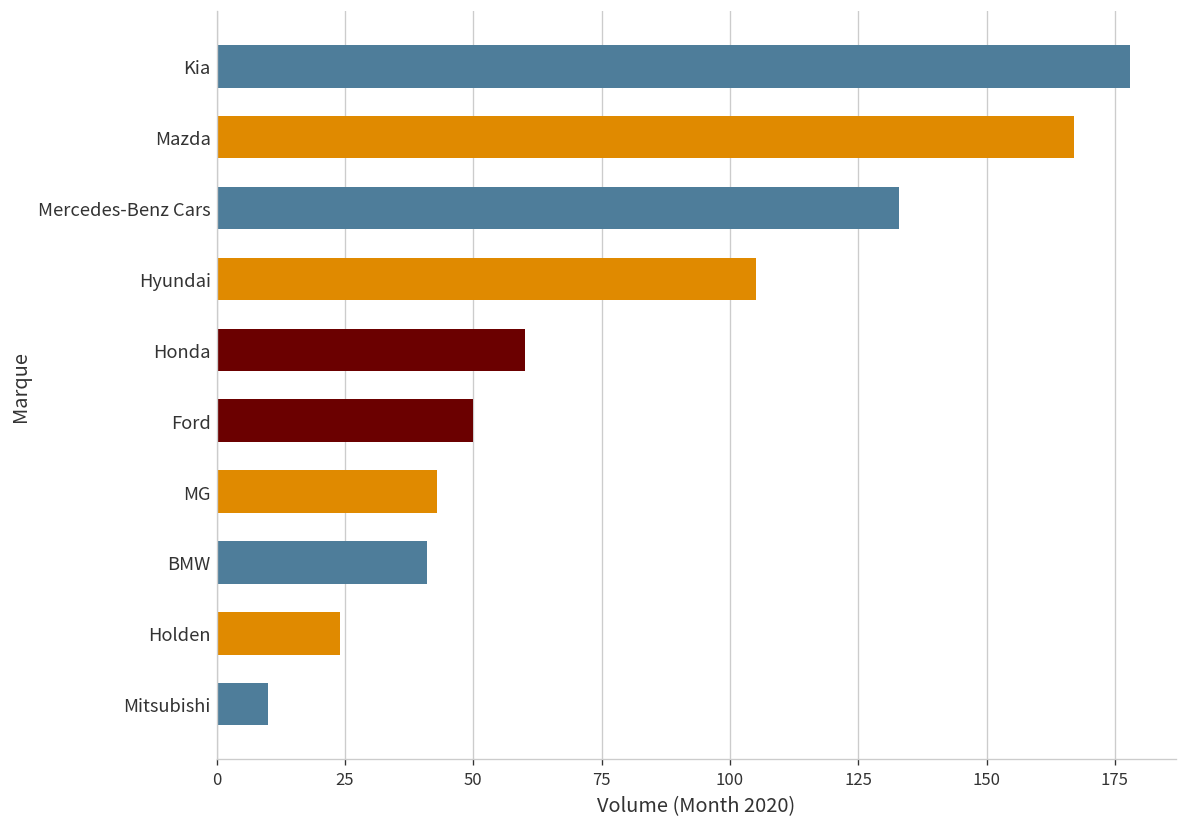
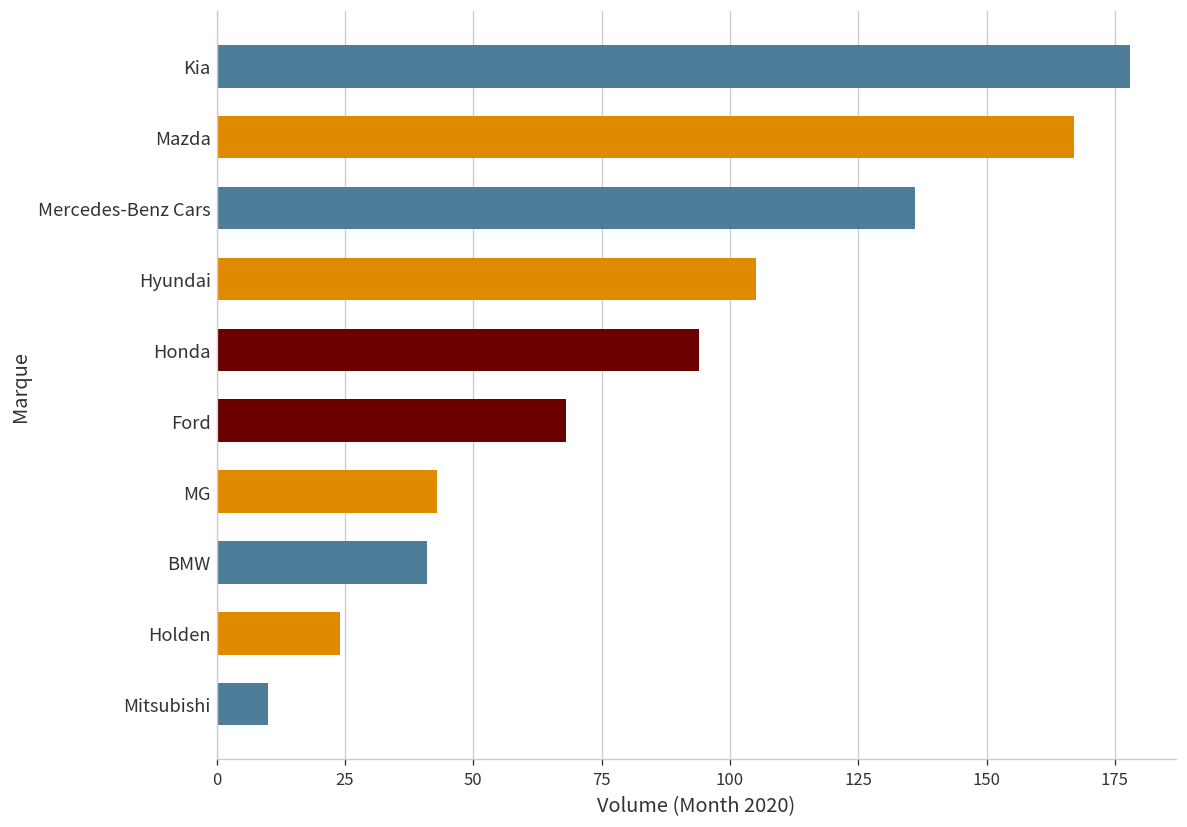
  {
    "Kia": 178,
    "Mazda": 167,
-   "Mercedes-Benz Cars": 133,
+   "Mercedes-Benz Cars": 136,
    "Hyundai": 105,
-   "Honda": 60,
-   "Ford": 50,
+   "Honda": 94,
+   "Ford": 68,
    "MG": 43,
    "BMW": 41,
    "Holden": 24,
    "Mitsubishi": 10
  }
